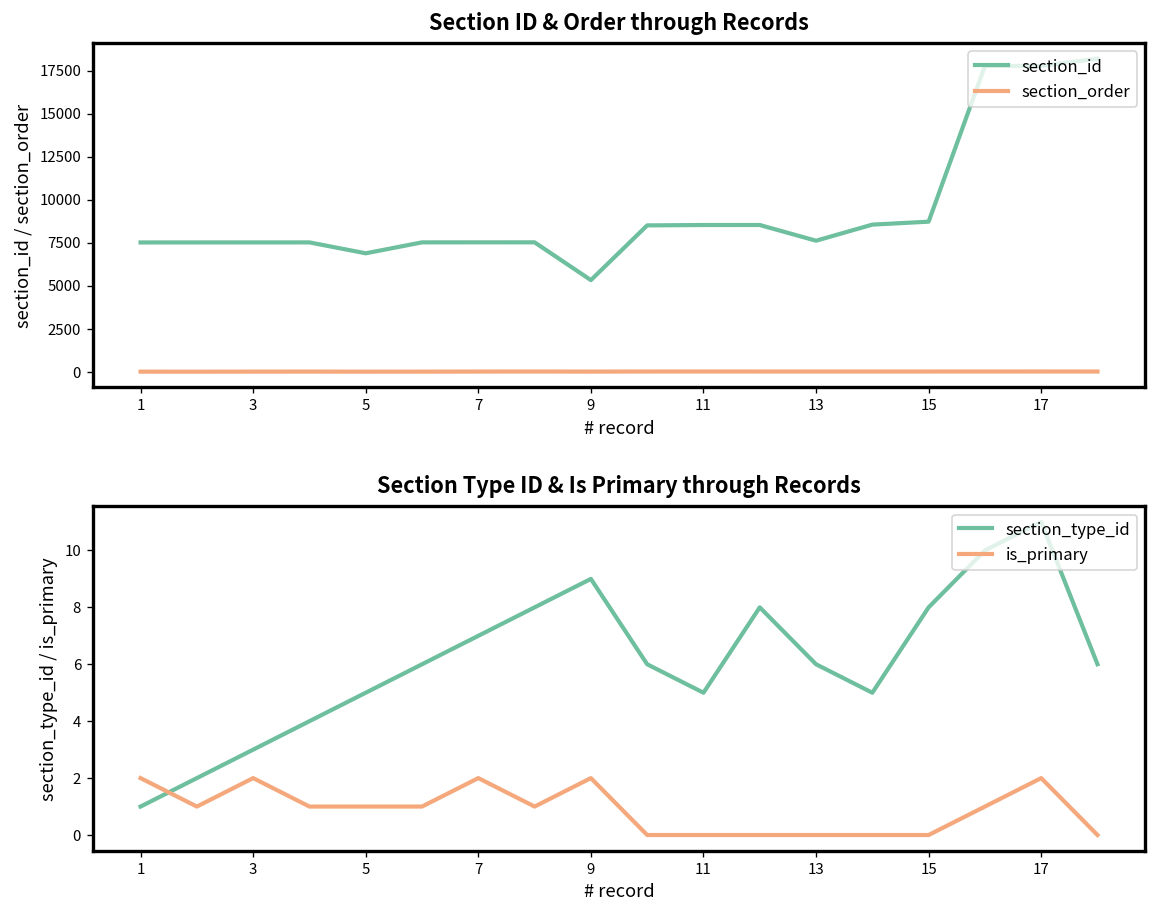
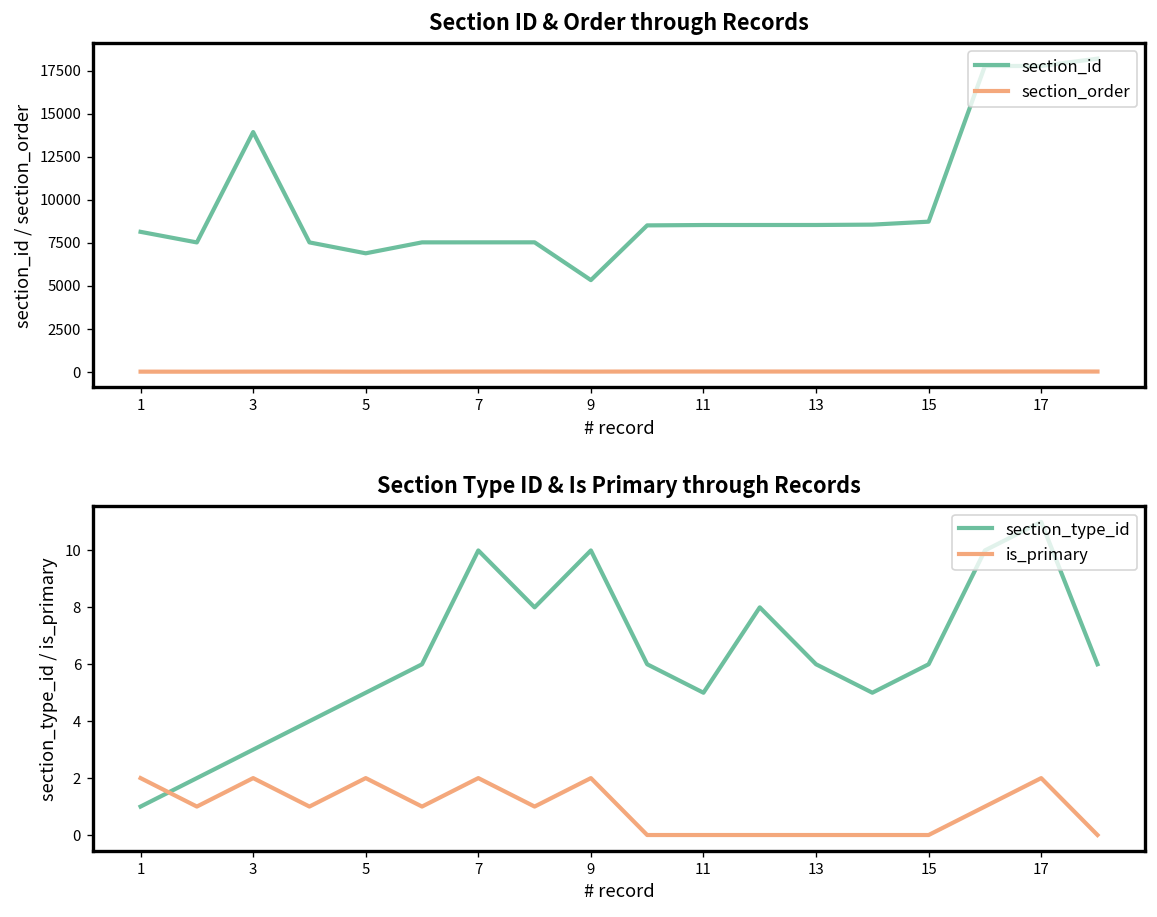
  {
    "Section ID & Order through Records": {
      "section_id": {
-       "1": 7500,
-       "3": 7500,
+       "1": 8100,
+       "3": 13900,
        "5": 6900,
        "7": 7500,
        "9": 5300,
        "11": 8500,
-       "13": 7600,
+       "13": 8500,
        "15": 8700
      },
      "section_order": {
        "1": 0,
        "3": 0,
        "5": 0,
        "7": 0,
        "9": 0,
        "11": 0,
        "13": 0,
        "15": 0,
        "17": 0
      }
    },
    "Section Type ID & Is Primary through Records": {
      "section_type_id": {
        "1": 1,
        "3": 3,
        "5": 5,
-       "7": 7,
-       "9": 9,
+       "7": 10,
+       "9": 10,
        "11": 5,
        "13": 6,
-       "15": 8
+       "15": 6
      },
      "is_primary": {
        "1": 2,
        "3": 2,
-       "5": 1,
+       "5": 2,
        "7": 2,
        "9": 2,
        "11": 0,
        "13": 0,
        "15": 0,
        "17": 2
      }
    }
  }
